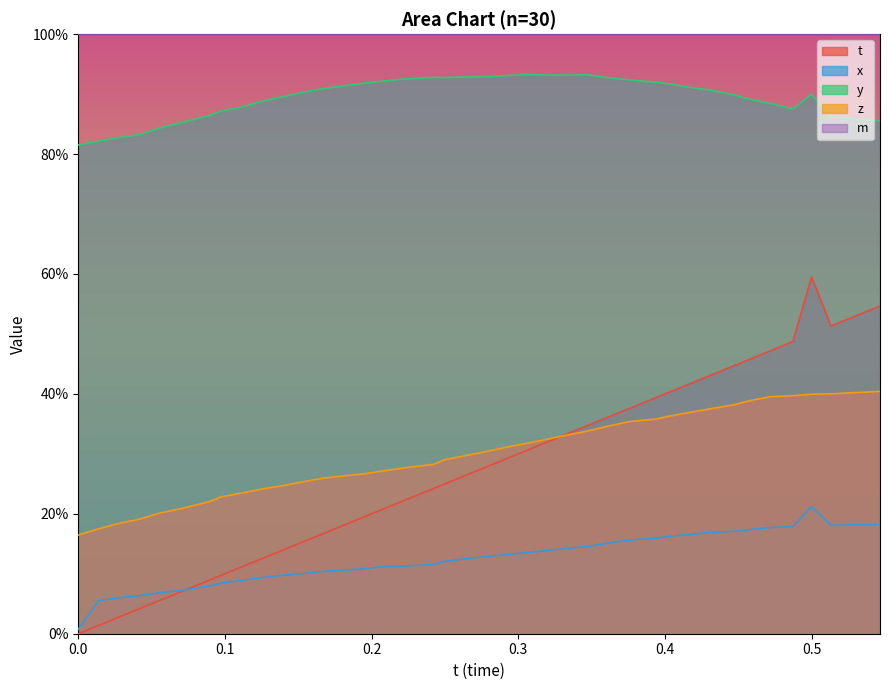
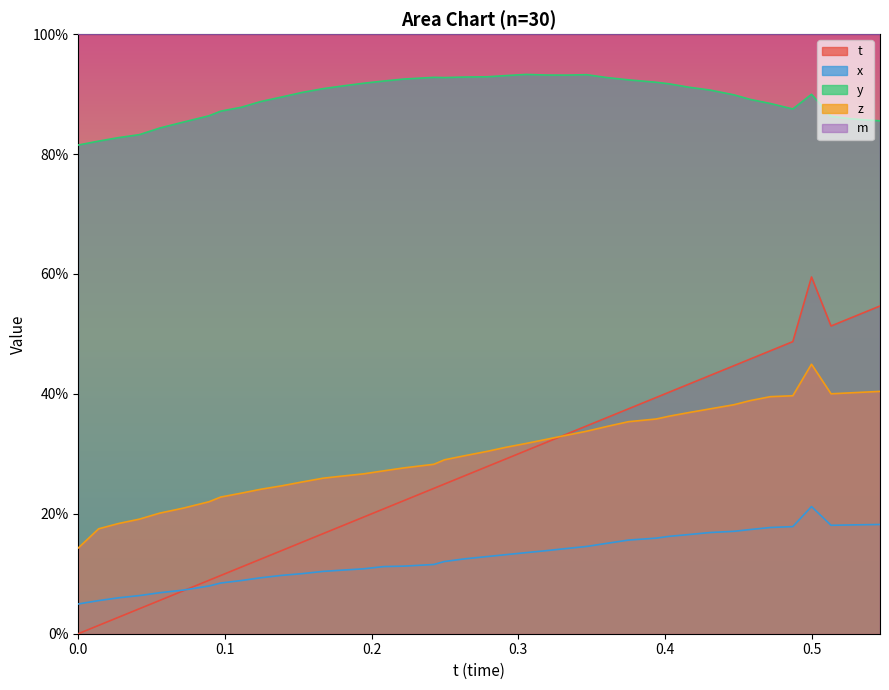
  {
    "t": {
      "0.0": "0%",
      "0.5": "60%"
    },
    "x": {
-     "0.0": "1%",
+     "0.0": "5%",
      "0.5": "21%"
    },
    "y": {
      "0.0": "82%",
      "0.5": "90%"
    },
    "z": {
-     "0.0": "16%",
-     "0.5": "40%"
+     "0.0": "14%",
+     "0.5": "45%"
    },
    "m": {
      "0.0": "100%",
      "0.5": "100%"
    }
  }
